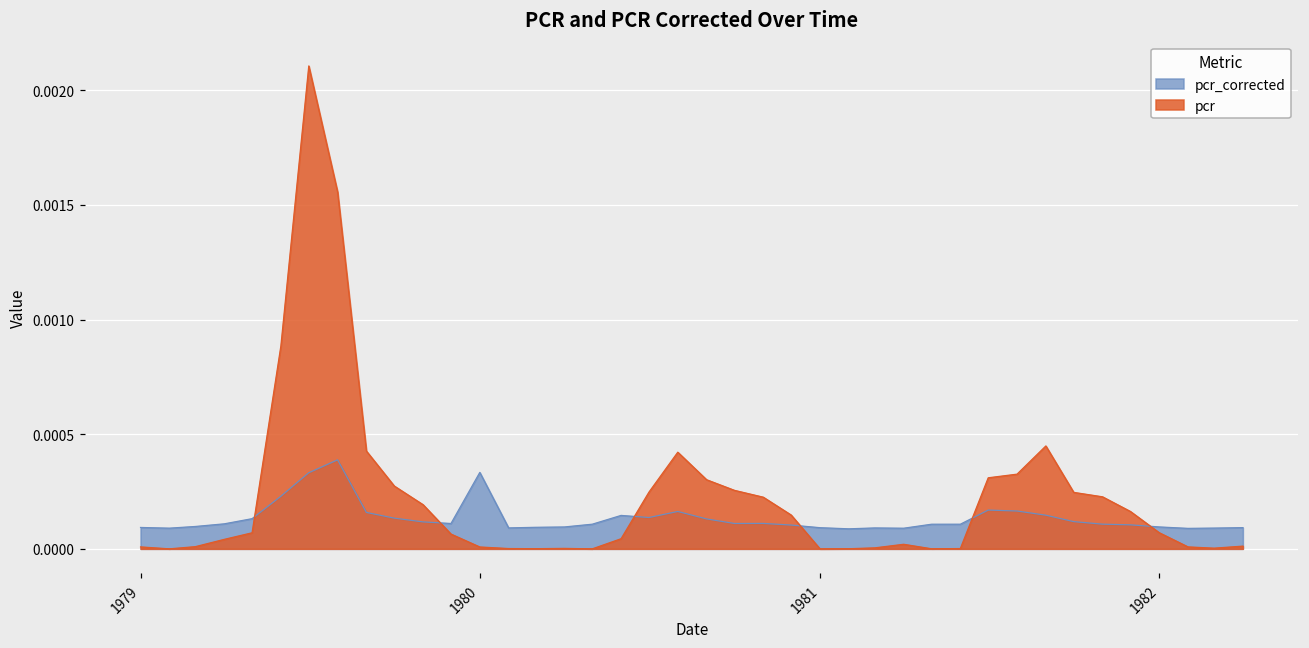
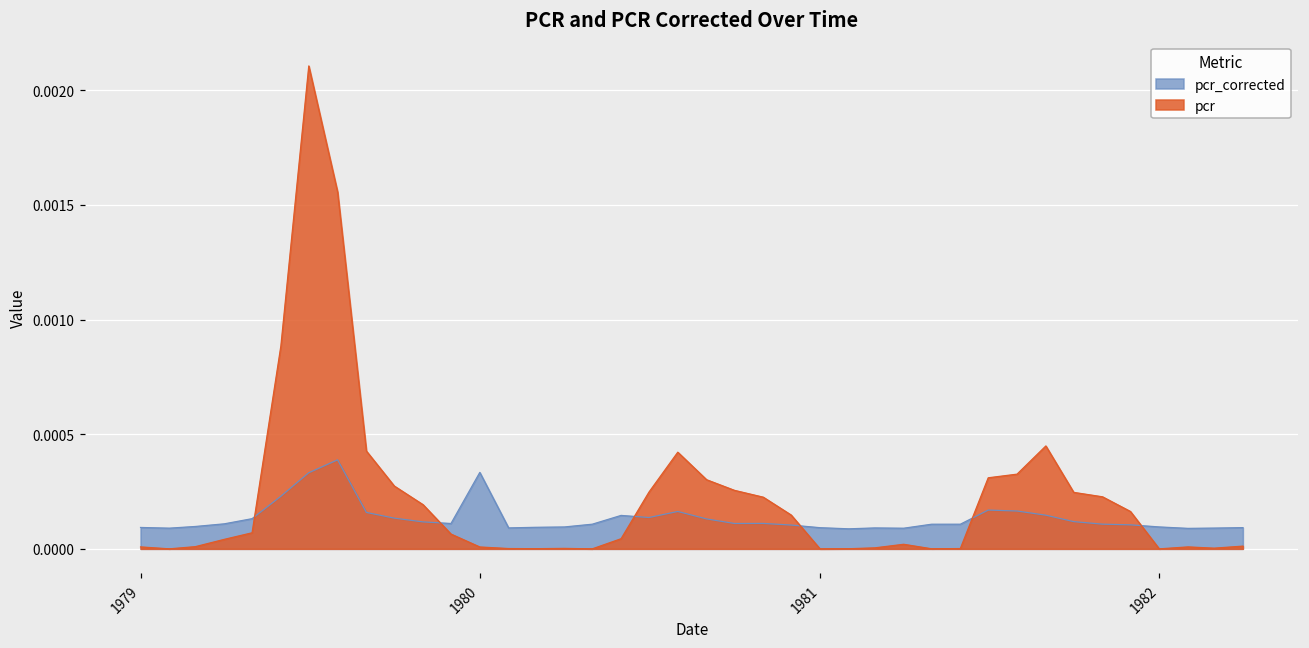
  {
    "pcr_corrected": {
      "1979": 0.0001,
      "1980": 0.00033,
      "1981": 0.0001,
      "1982": 0.0001
    },
    "pcr": {
      "1979": 0.0000,
      "1980": 0.0000,
      "1981": 0.0000,
-     "1982": 0.0001
+     "1982": 0.0000
    }
  }
